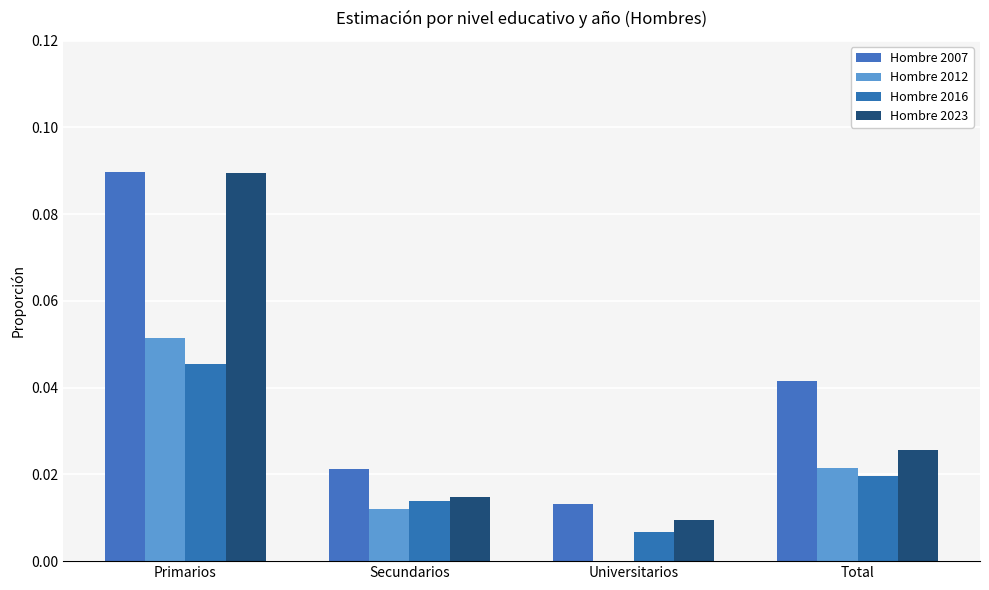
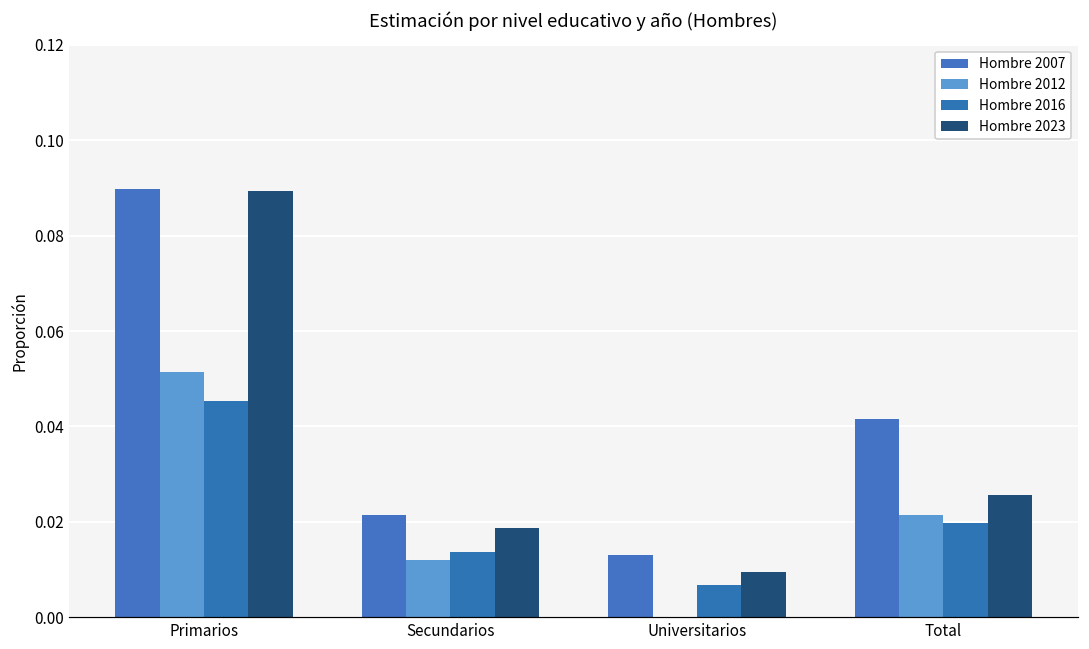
  {
    "Hombre 2023": {
      "Primarios": 0.089,
-     "Secundarios": 0.015,
+     "Secundarios": 0.019,
      "Universitarios": 0.009,
      "Total": 0.026
    }
  }
